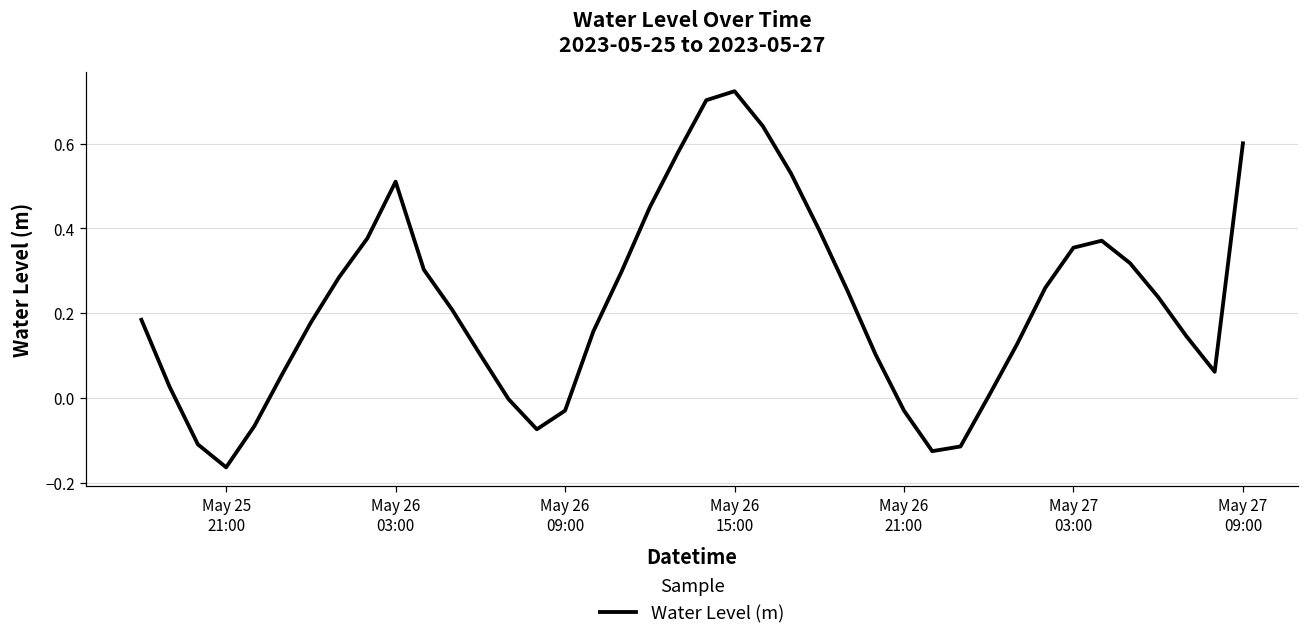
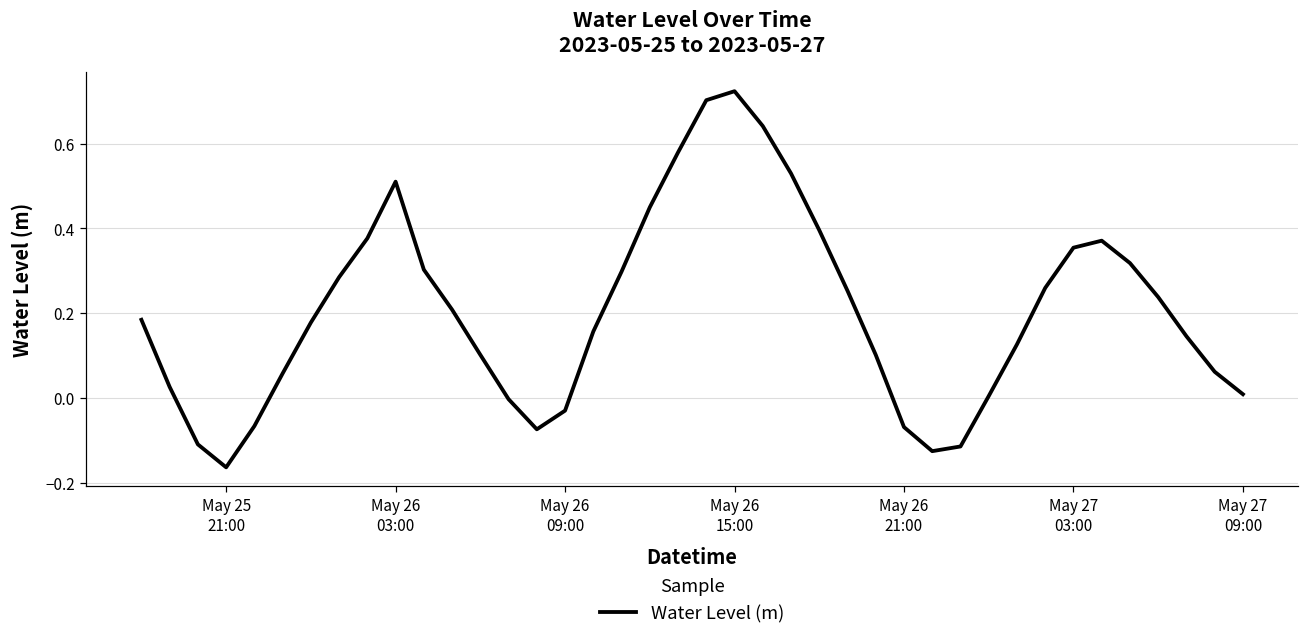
  {
    "May 25 21:00": -0.16,
    "May 26 03:00": 0.51,
    "May 26 09:00": -0.03,
    "May 26 15:00": 0.72,
-   "May 26 21:00": -0.03,
+   "May 26 21:00": -0.07,
    "May 27 03:00": 0.35,
-   "May 27 09:00": 0.60
+   "May 27 09:00": 0.01
  }
